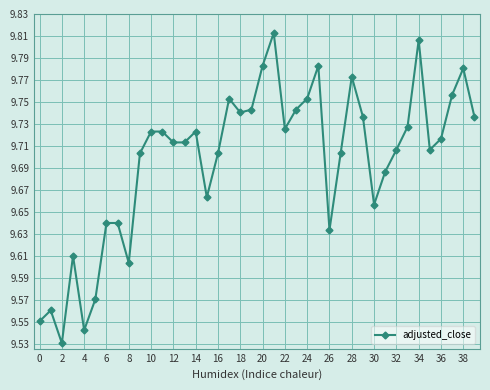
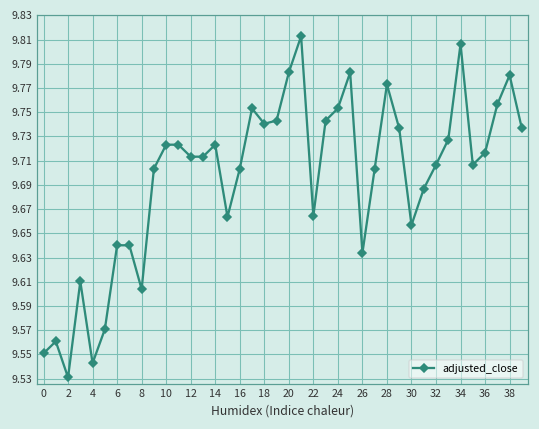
  {
    "0": 9.551,
    "2": 9.531,
    "4": 9.543,
    "6": 9.640,
    "8": 9.604,
    "10": 9.723,
    "12": 9.713,
    "14": 9.723,
    "16": 9.703,
    "18": 9.741,
    "20": 9.783,
-   "22": 9.726,
+   "22": 9.664,
    "24": 9.753,
    "26": 9.634,
    "28": 9.773,
    "30": 9.657,
    "32": 9.707,
    "34": 9.806,
    "36": 9.717,
    "38": 9.781
  }
